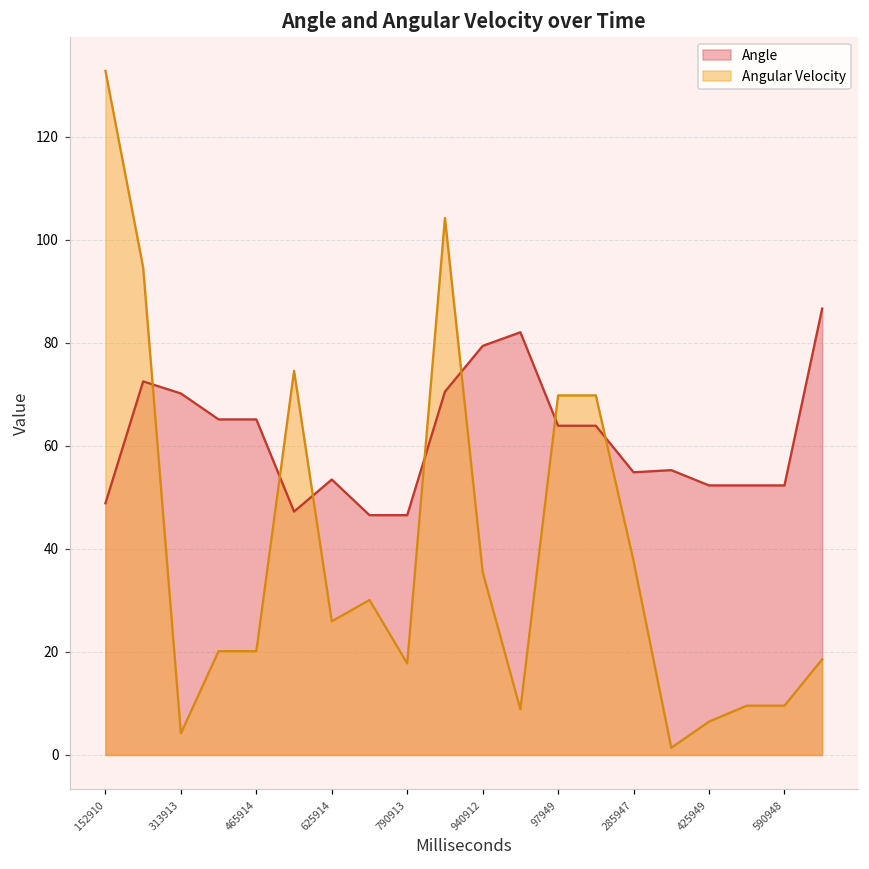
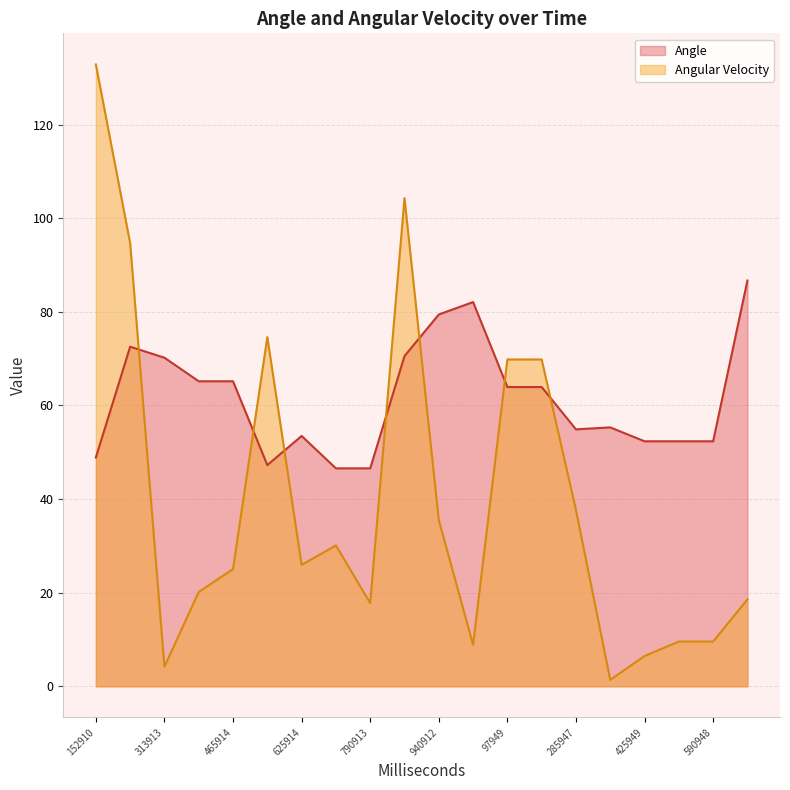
  {
    "Angle": {
      "152910": 49,
      "313913": 70,
      "465914": 65,
      "625914": 53,
      "790913": 47,
      "940912": 79,
      "97949": 64,
      "285947": 55,
      "425949": 52,
      "590948": 52
    },
    "Angular Velocity": {
      "152910": 133,
      "313913": 4,
-     "465914": 20,
+     "465914": 25,
      "625914": 26,
      "790913": 18,
      "940912": 36,
      "97949": 70,
      "285947": 38,
      "425949": 6,
      "590948": 10
    }
  }
